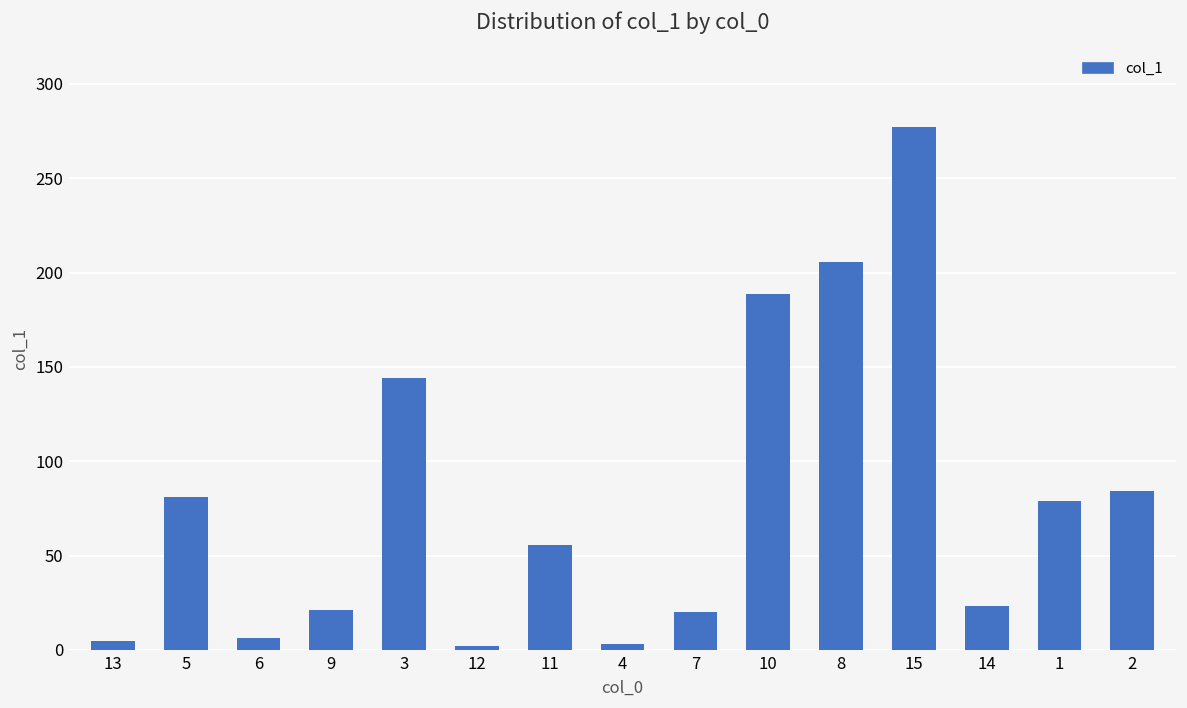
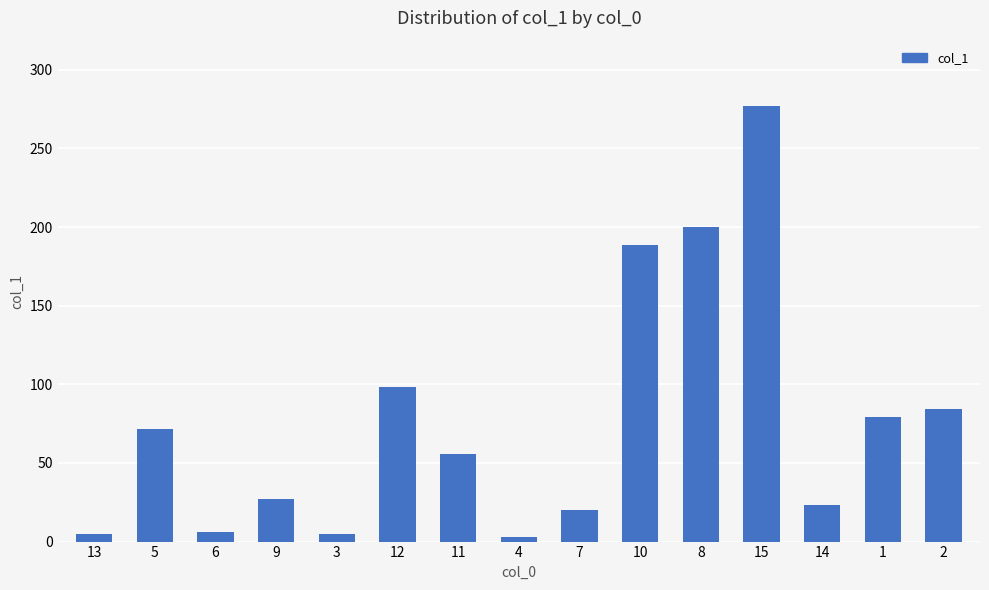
  {
    "13": 5,
-   "5": 81,
+   "5": 72,
    "6": 6,
-   "9": 21,
-   "3": 144,
-   "12": 2,
+   "9": 27,
+   "3": 5,
+   "12": 99,
    "11": 56,
    "4": 3,
    "7": 20,
    "10": 189,
-   "8": 206,
+   "8": 200,
    "15": 277,
    "14": 23,
    "1": 79,
    "2": 84
  }
